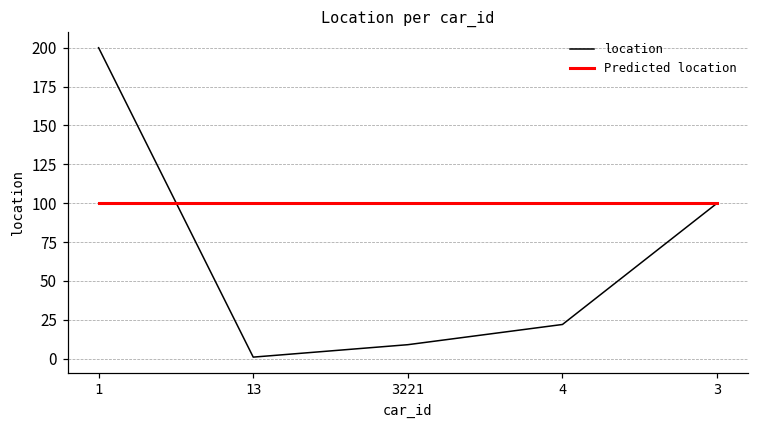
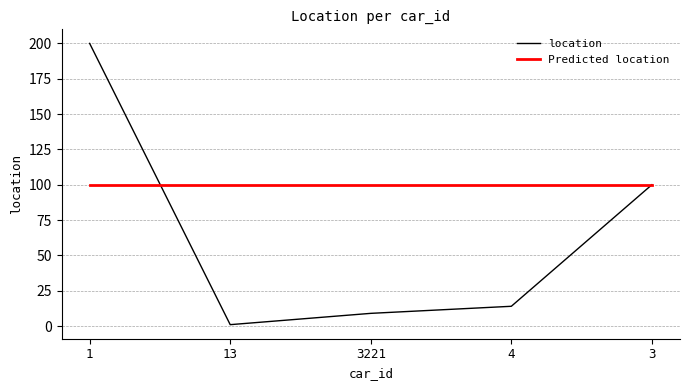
  {
    "location": {
      "1": 200,
      "13": 1,
      "3221": 9,
-     "4": 22
+     "4": 14
    },
    "Predicted location": {
      "1": 100,
      "13": 100,
      "3221": 100,
      "4": 100
    }
  }
